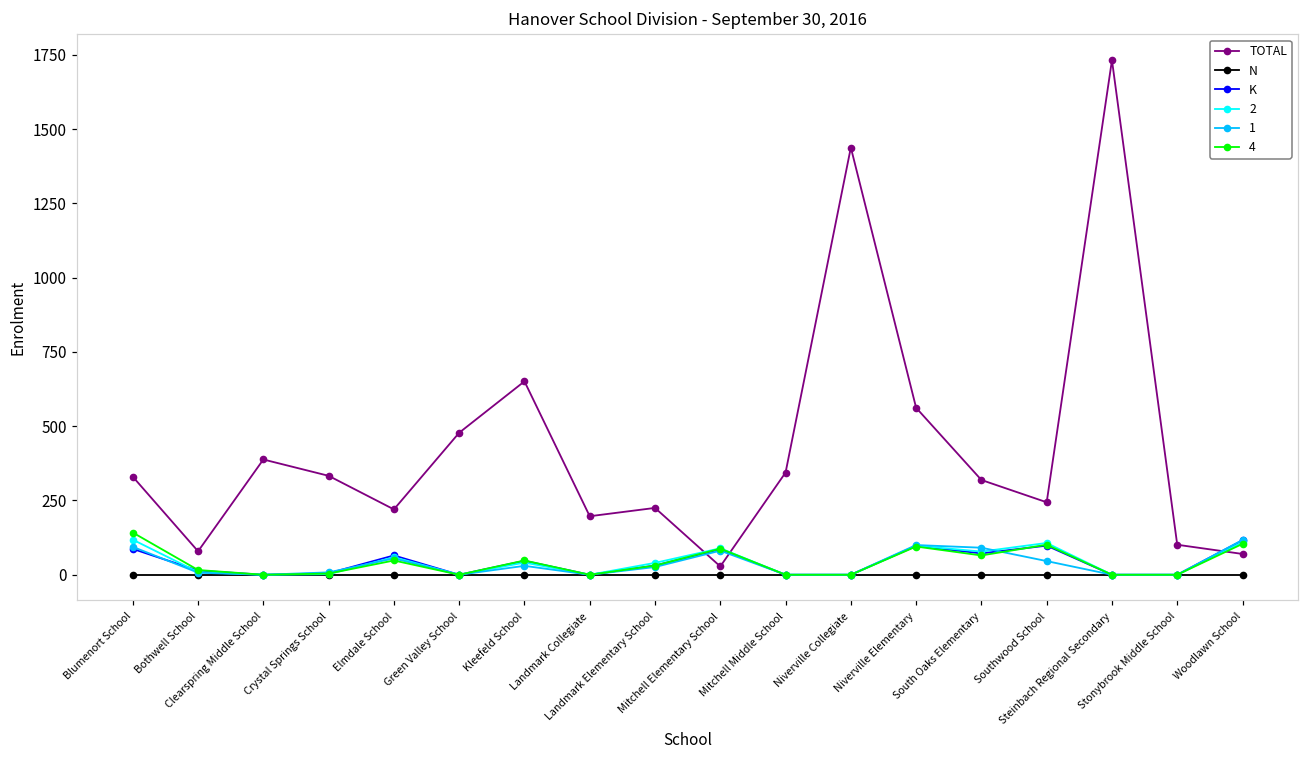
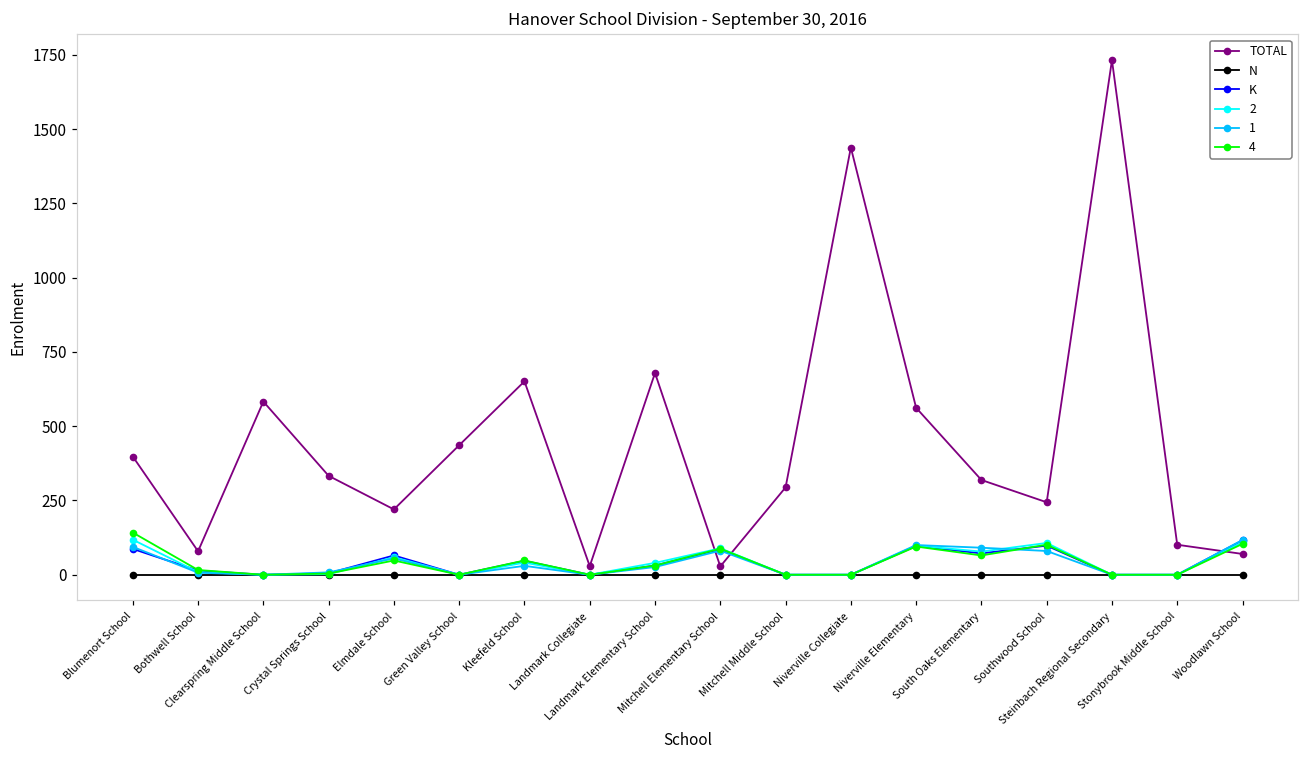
  {
    "TOTAL": {
-     "Blumenort School": 330,
+     "Blumenort School": 400,
      "Bothwell School": 80,
-     "Clearspring Middle School": 390,
+     "Clearspring Middle School": 580,
      "Crystal Springs School": 330,
      "Elmdale School": 220,
-     "Green Valley School": 480,
+     "Green Valley School": 440,
      "Kleefeld School": 650,
-     "Landmark Collegiate": 200,
-     "Landmark Elementary School": 230,
+     "Landmark Collegiate": 30,
+     "Landmark Elementary School": 680,
      "Mitchell Elementary School": 30,
-     "Mitchell Middle School": 340,
+     "Mitchell Middle School": 290,
      "Niverville Collegiate": 1440,
      "Niverville Elementary": 560,
      "South Oaks Elementary": 320,
      "Southwood School": 240,
      "Steinbach Regional Secondary": 1730,
      "Stonybrook Middle School": 100,
      "Woodlawn School": 70
    },
    "N": {
      "Blumenort School": 0,
      "Elmdale School": 0,
      "Kleefeld School": 0,
      "Landmark Elementary School": 0,
      "Mitchell Elementary School": 0,
      "Niverville Elementary": 0,
      "South Oaks Elementary": 0,
      "Southwood School": 0,
      "Woodlawn School": 0
    },
    "2": {
      "Blumenort School": 120
    },
    "1": {
      "Kleefeld School": 30,
      "South Oaks Elementary": 90,
-     "Southwood School": 50
+     "Southwood School": 80
    },
    "4": {
      "Blumenort School": 140
    }
  }
